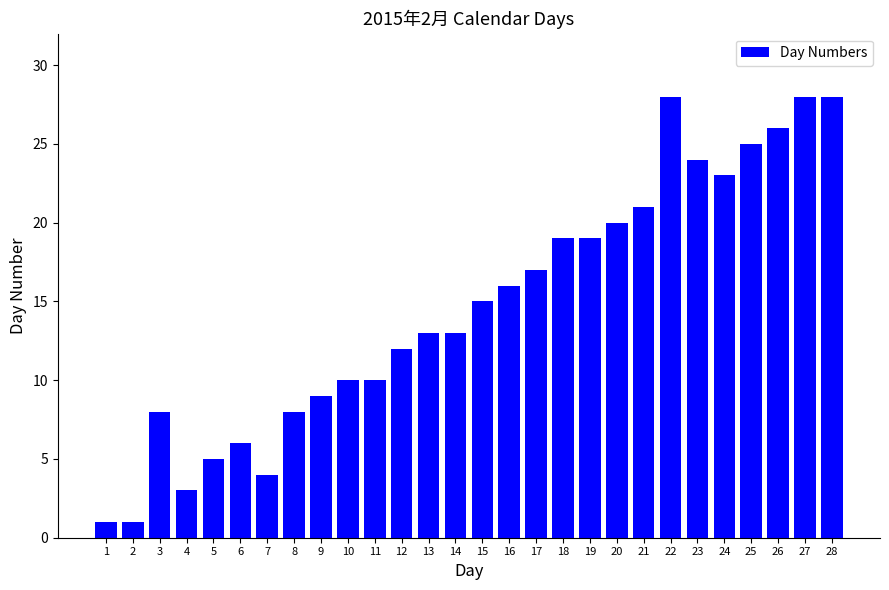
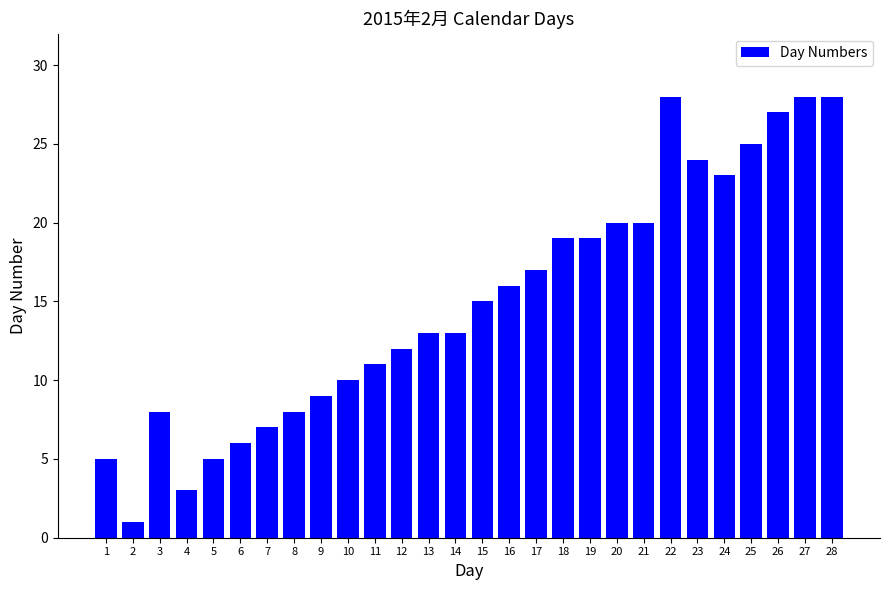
  {
-   "1": 1,
+   "1": 5,
    "2": 1,
    "3": 8,
    "4": 3,
    "5": 5,
    "6": 6,
-   "7": 4,
+   "7": 7,
    "8": 8,
    "9": 9,
    "10": 10,
-   "11": 10,
+   "11": 11,
    "12": 12,
    "13": 13,
    "14": 13,
    "15": 15,
    "16": 16,
    "17": 17,
    "18": 19,
    "19": 19,
    "20": 20,
-   "21": 21,
+   "21": 20,
    "22": 28,
    "23": 24,
    "24": 23,
    "25": 25,
-   "26": 26,
+   "26": 27,
    "27": 28,
    "28": 28
  }
